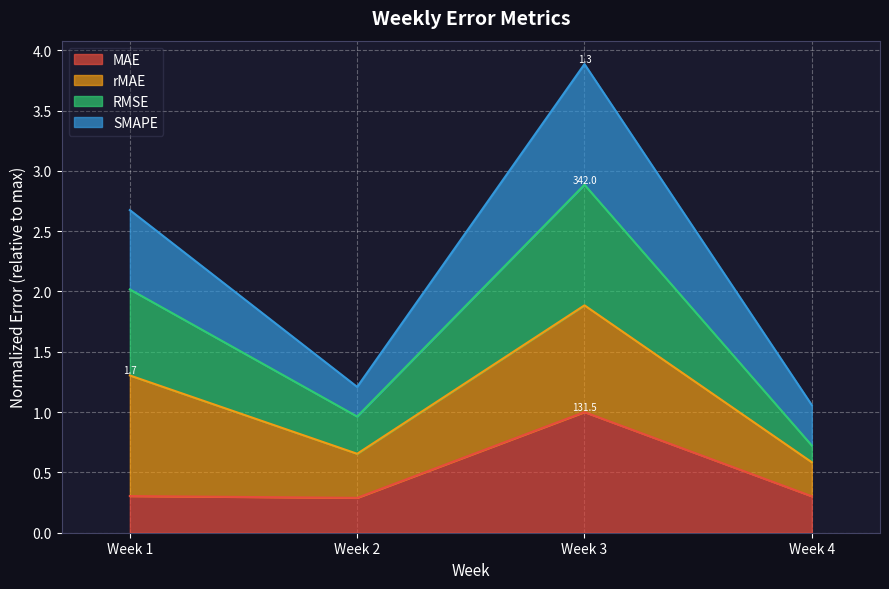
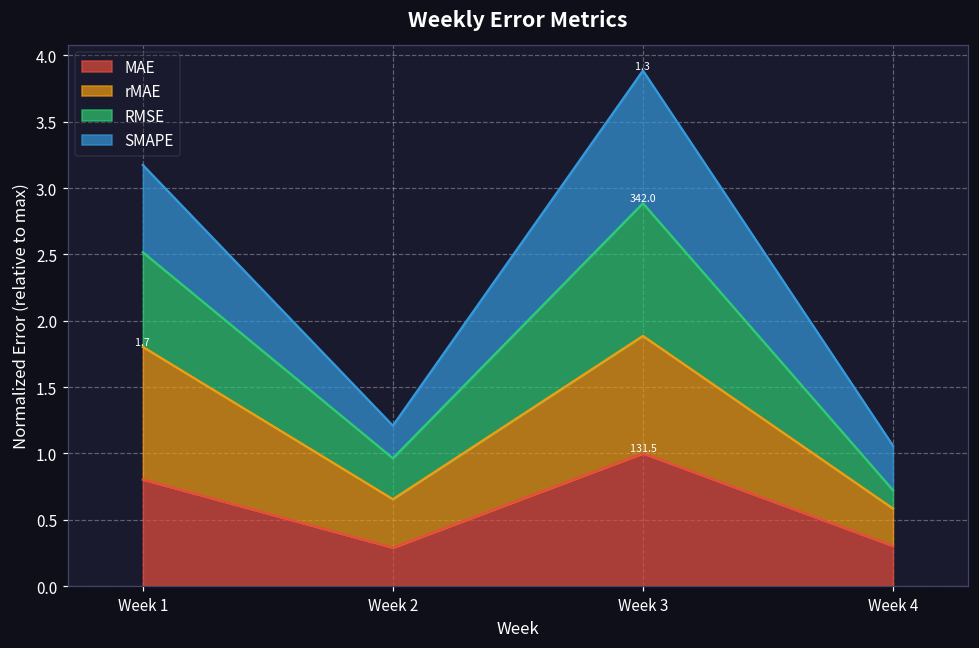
  {
    "MAE": {
-     "Week 1": 0.30,
+     "Week 1": 0.80,
      "Week 2": 0.29,
      "Week 4": 0.30
    },
    "rMAE": {
      "Week 2": 0.37,
      "Week 3": 0.89,
      "Week 4": 0.28
    },
    "RMSE": {
      "Week 1": 0.71,
      "Week 2": 0.31,
      "Week 4": 0.14
    },
    "SMAPE": {
      "Week 1": 0.66,
      "Week 2": 0.25,
      "Week 4": 0.34
    }
  }
